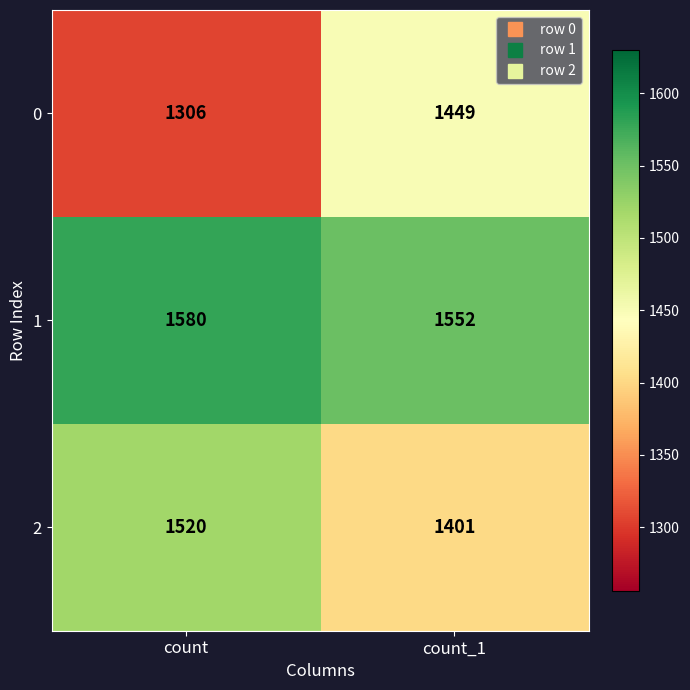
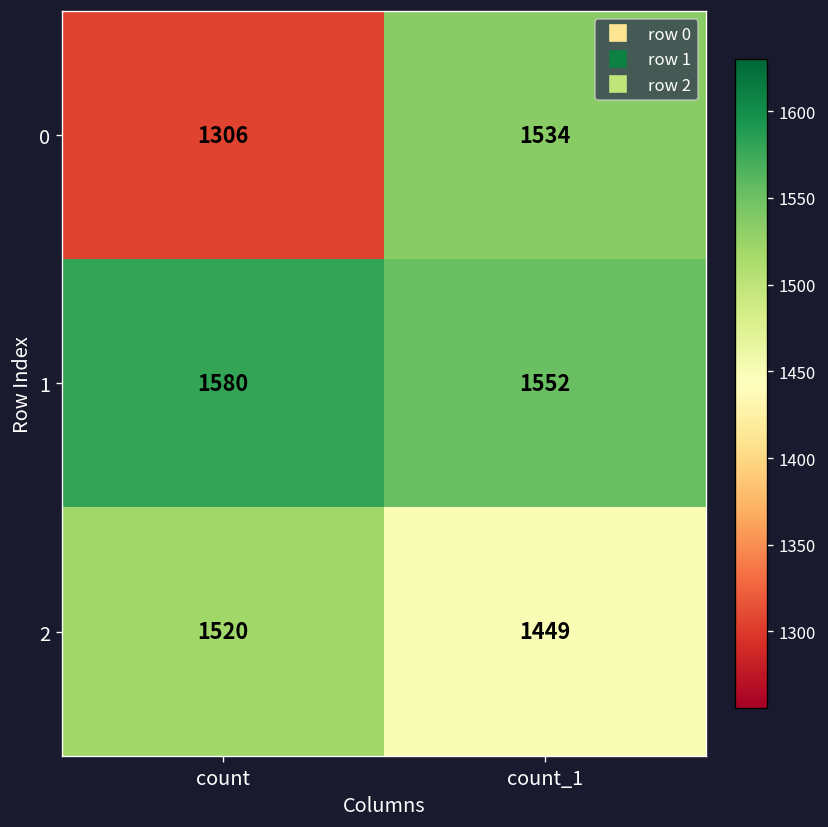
  {
    "0": {
      "count": 1306,
-     "count_1": 1449
+     "count_1": 1534
    },
    "1": {
      "count": 1580,
      "count_1": 1552
    },
    "2": {
      "count": 1520,
-     "count_1": 1401
+     "count_1": 1449
    }
  }
